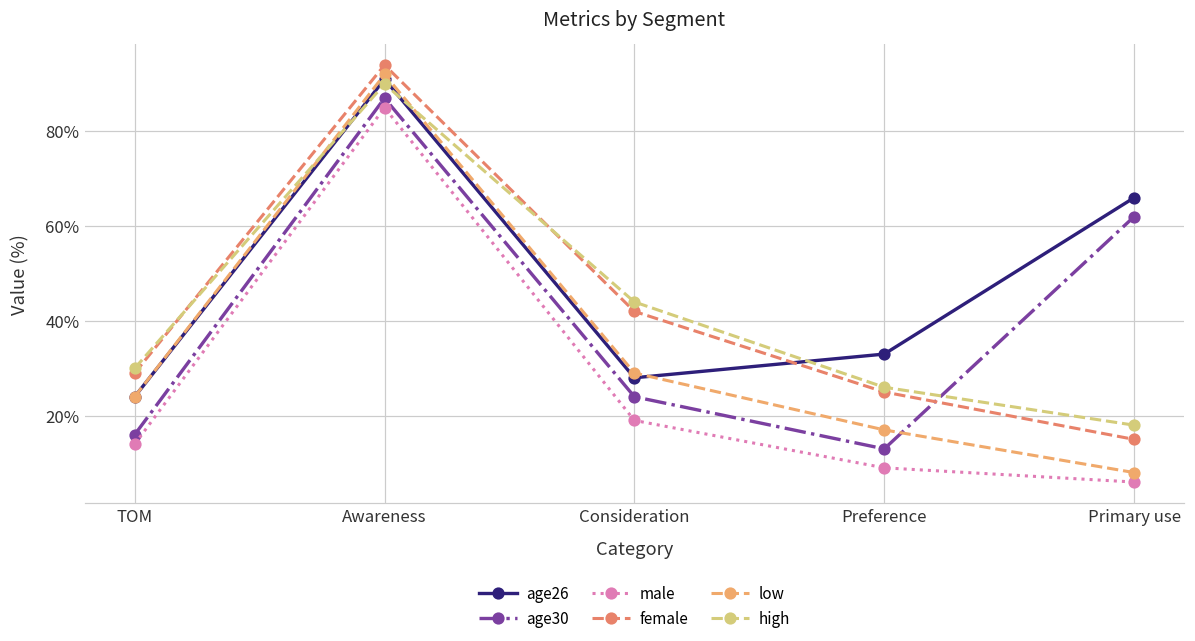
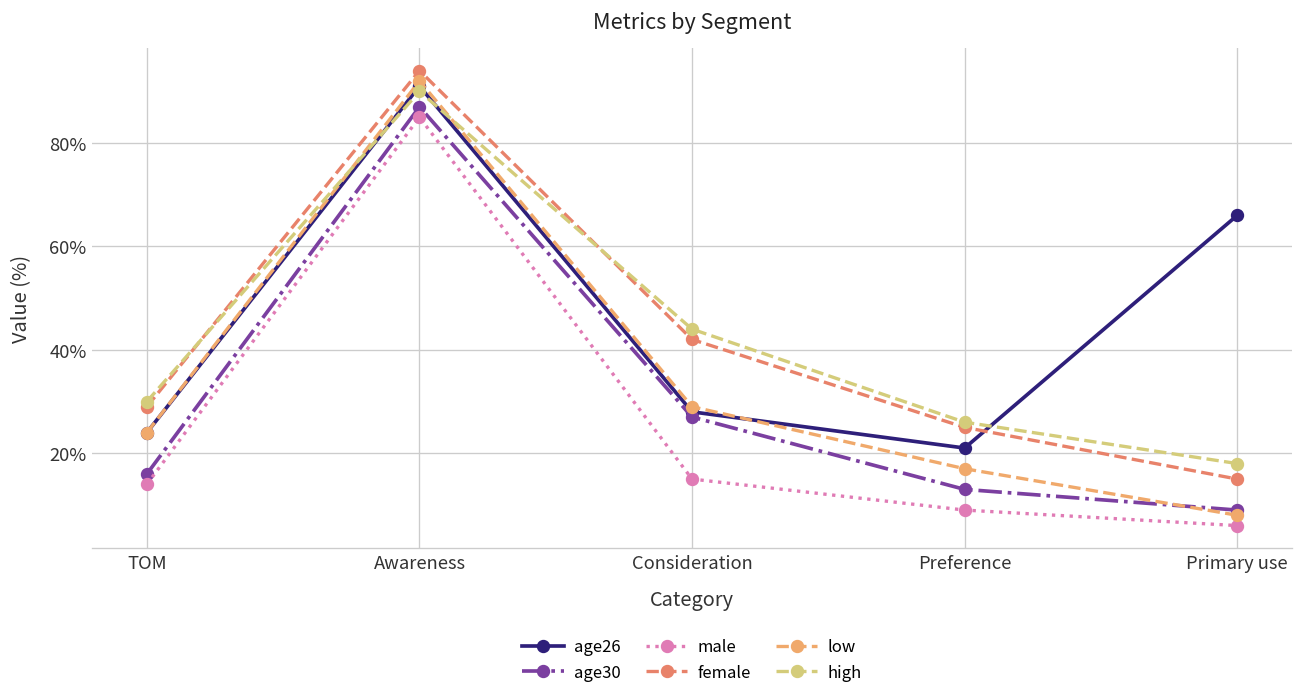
  {
    "age26": {
      "Awareness": "91%",
      "Consideration": "28%",
-     "Preference": "33%",
+     "Preference": "21%",
      "Primary use": "66%"
    },
    "age30": {
      "TOM": "16%",
      "Awareness": "87%",
-     "Consideration": "24%",
+     "Consideration": "27%",
      "Preference": "13%",
-     "Primary use": "62%"
+     "Primary use": "9%"
    },
    "male": {
      "TOM": "14%",
      "Awareness": "85%",
-     "Consideration": "19%",
+     "Consideration": "15%",
      "Preference": "9%",
      "Primary use": "6%"
    }
  }
